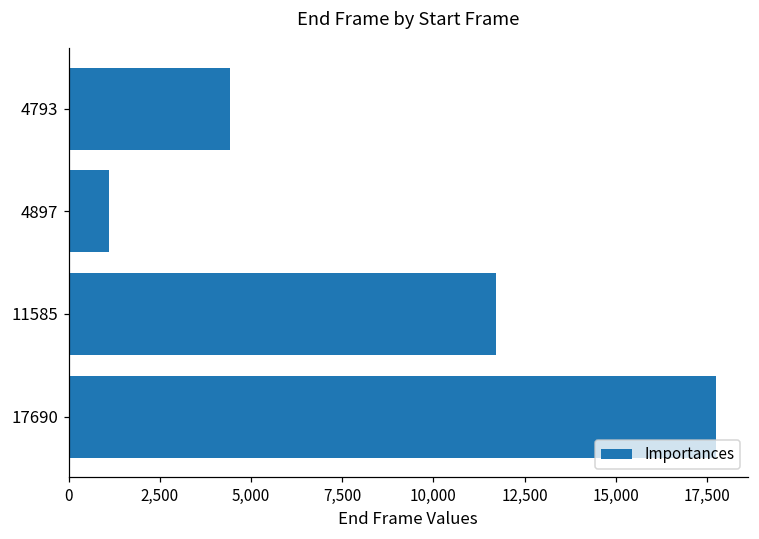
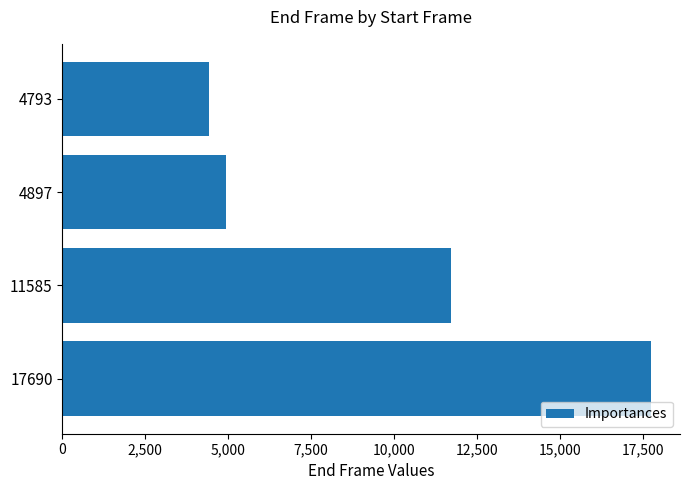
  {
    "4793": "4,400",
-   "4897": "1,100",
+   "4897": "4,900",
    "11585": "11,700",
    "17690": "17,700"
  }
